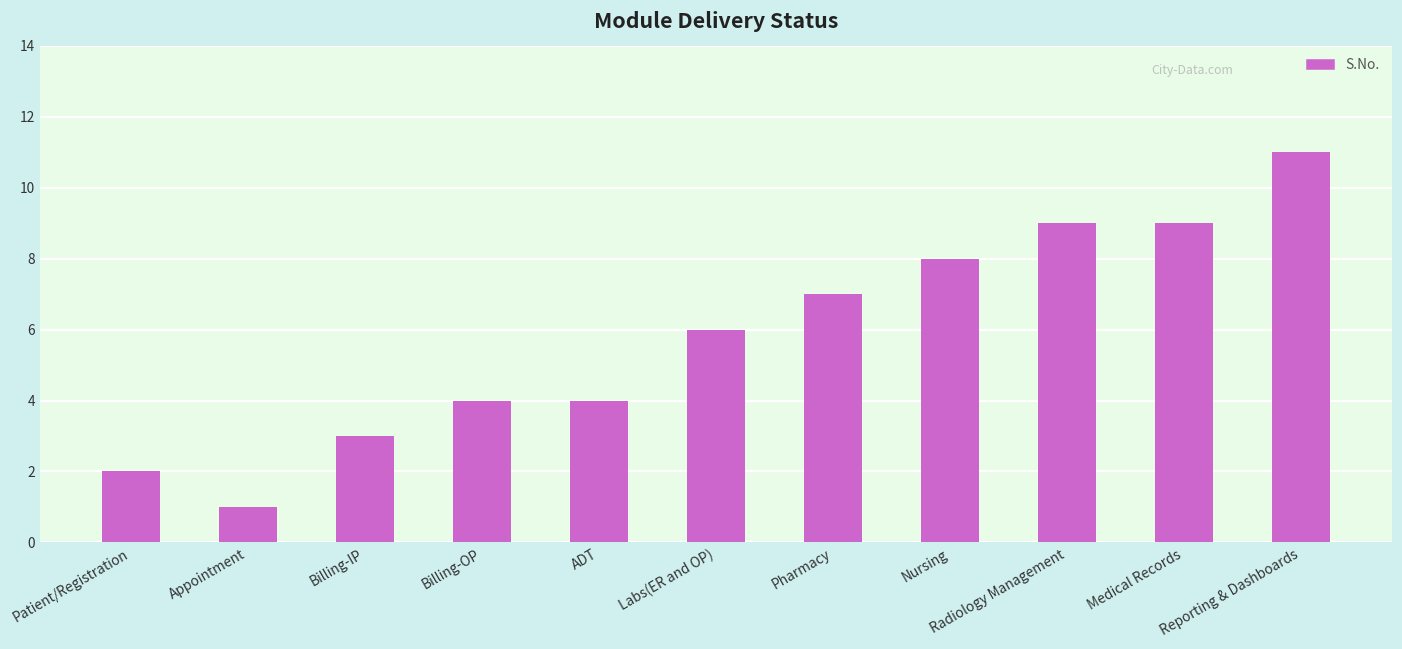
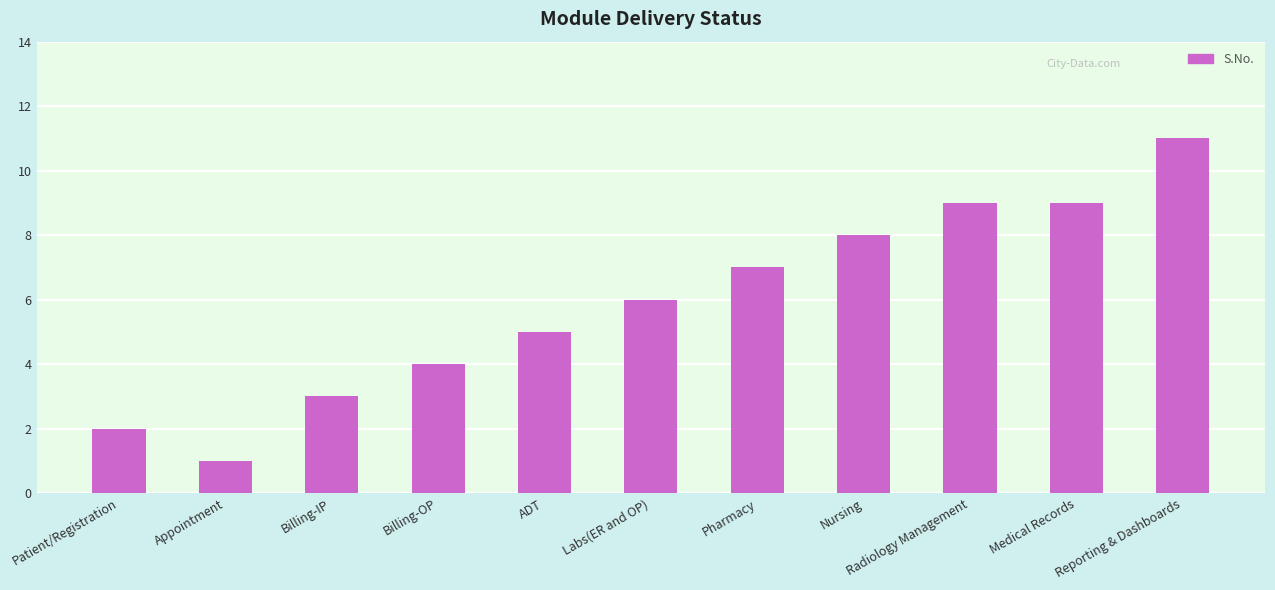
  {
    "Patient/Registration": 2,
    "Appointment": 1,
    "Billing-IP": 3,
    "Billing-OP": 4,
-   "ADT": 4,
+   "ADT": 5,
    "Labs(ER and OP)": 6,
    "Pharmacy": 7,
    "Nursing": 8,
    "Radiology Management": 9,
    "Medical Records": 9,
    "Reporting & Dashboards": 11
  }
